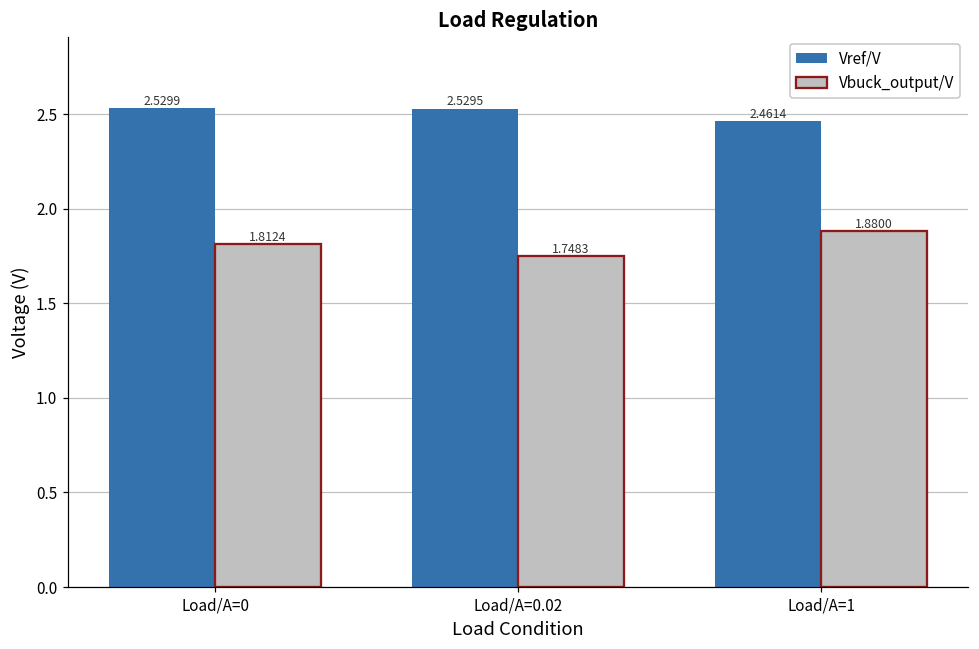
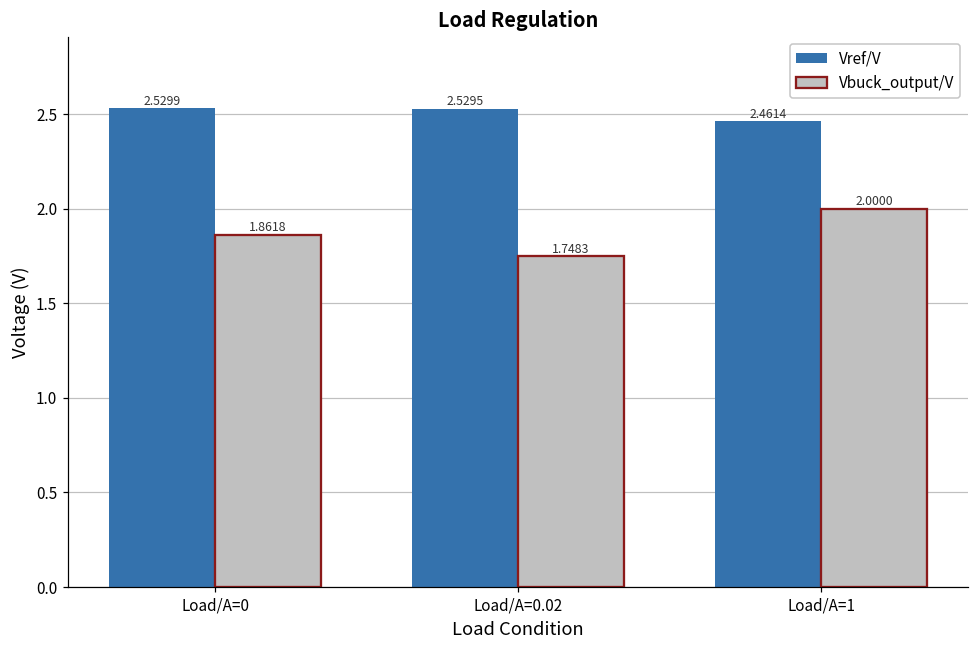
  {
    "Vref/V": {
      "Load/A=0": 2.5299,
      "Load/A=0.02": 2.5295,
      "Load/A=1": 2.4614
    },
    "Vbuck_output/V": {
-     "Load/A=0": 1.8124,
+     "Load/A=0": 1.8618,
      "Load/A=0.02": 1.7483,
-     "Load/A=1": 1.8800
+     "Load/A=1": 2.0000
    }
  }
